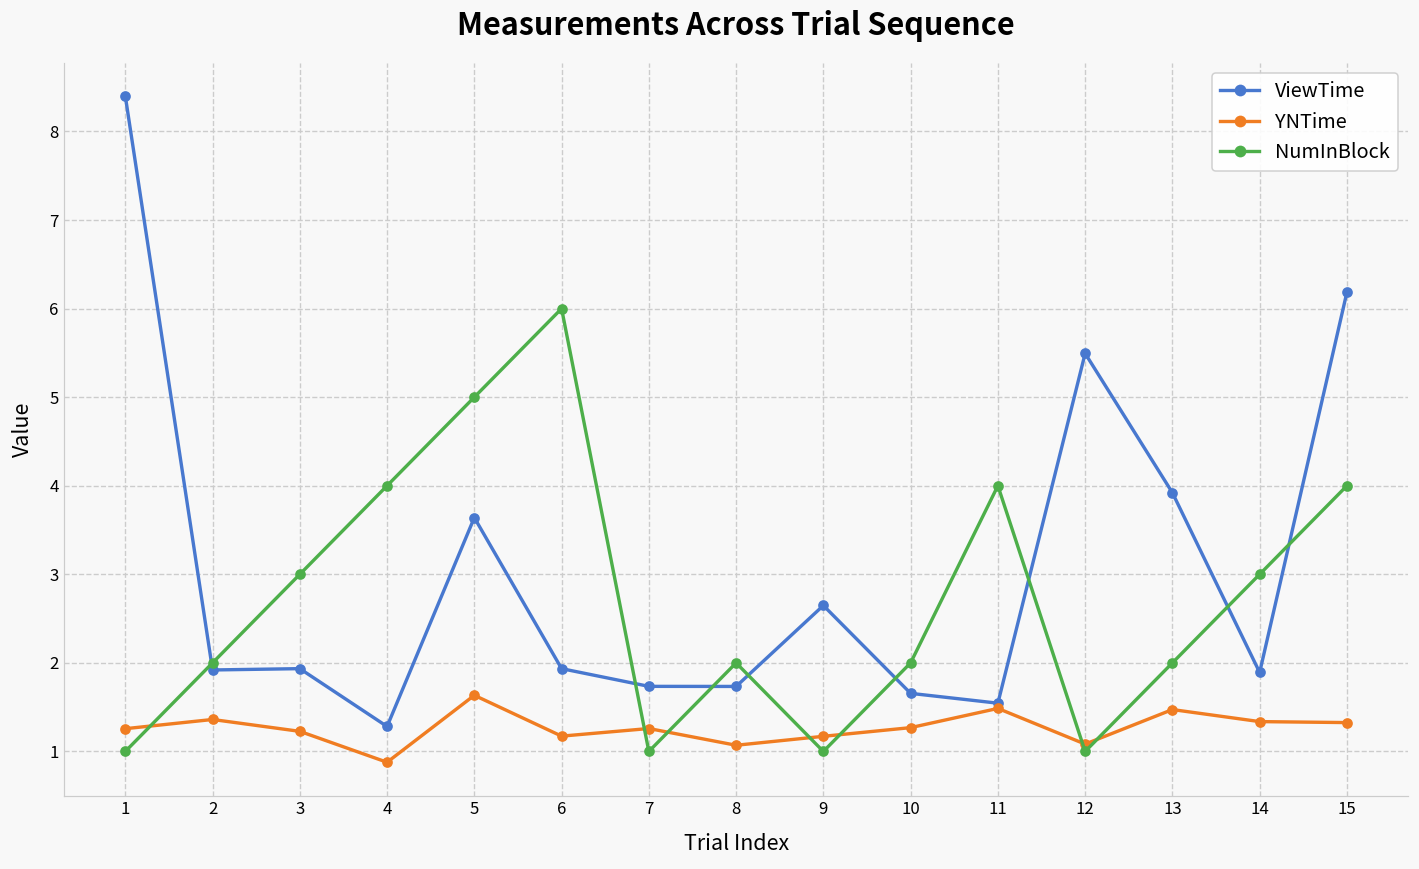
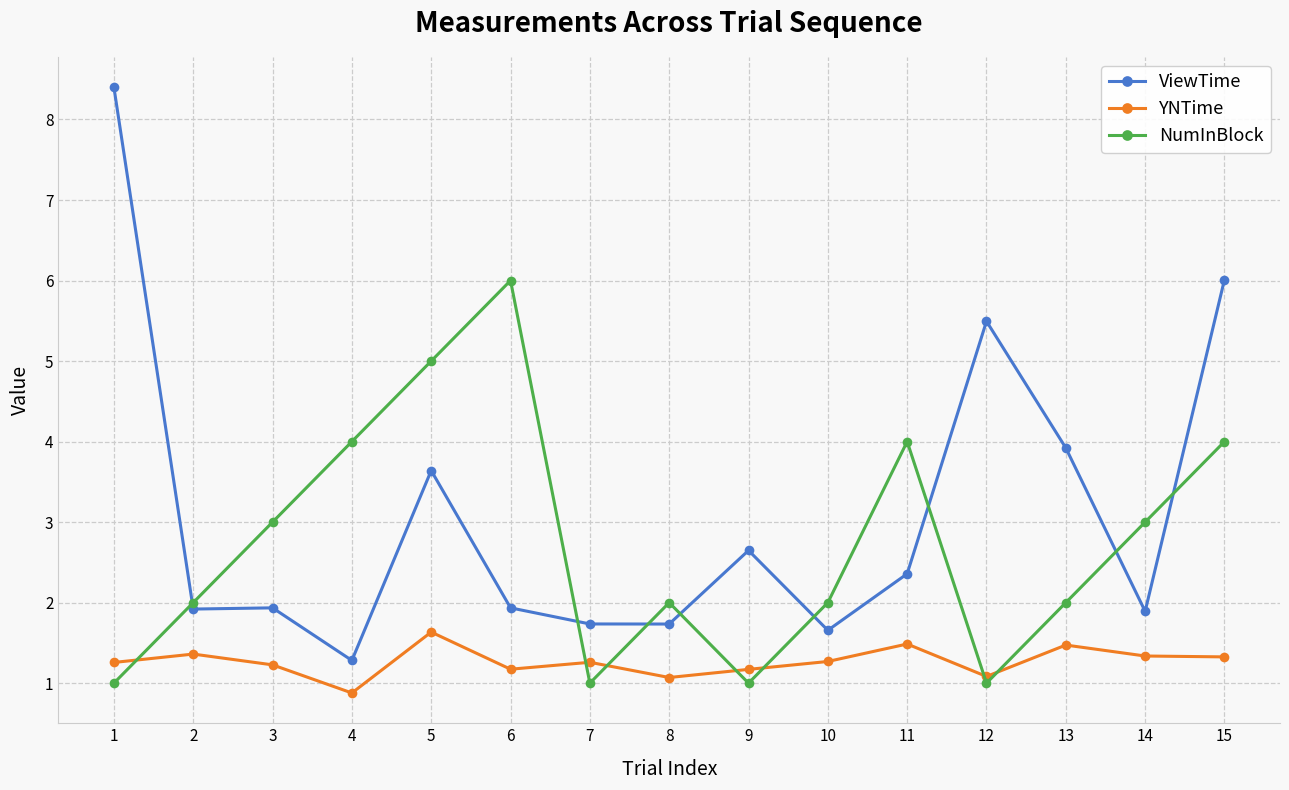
  {
    "ViewTime": {
      "1": 8.4,
      "2": 1.9,
      "3": 1.9,
      "4": 1.3,
      "5": 3.6,
      "6": 1.9,
      "7": 1.7,
      "8": 1.7,
      "9": 2.6,
      "10": 1.7,
-     "11": 1.5,
+     "11": 2.4,
      "12": 5.5,
      "13": 3.9,
      "14": 1.9,
-     "15": 6.2
+     "15": 6.0
    },
    "YNTime": {
      "1": 1.3,
      "2": 1.4,
      "3": 1.2,
      "4": 0.9,
      "5": 1.6,
      "6": 1.2,
      "7": 1.3,
      "8": 1.1,
      "9": 1.2,
      "10": 1.3,
      "11": 1.5,
      "12": 1.1,
      "13": 1.5,
      "14": 1.3,
      "15": 1.3
    },
    "NumInBlock": {
      "1": 1.0,
      "2": 2.0,
      "3": 3.0,
      "4": 4.0,
      "5": 5.0,
      "6": 6.0,
      "7": 1.0,
      "8": 2.0,
      "9": 1.0,
      "10": 2.0,
      "11": 4.0,
      "12": 1.0,
      "13": 2.0,
      "14": 3.0,
      "15": 4.0
    }
  }
